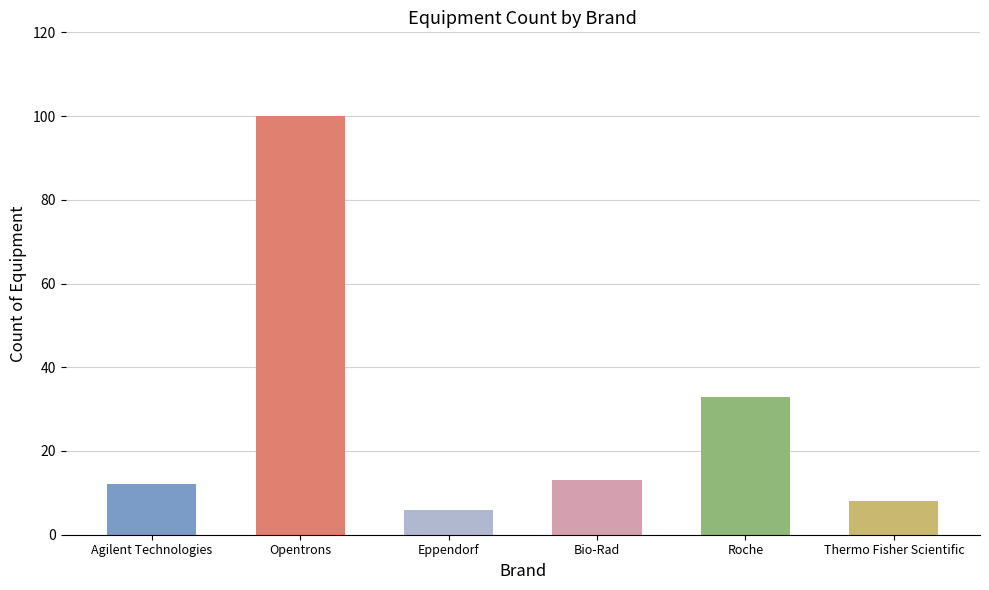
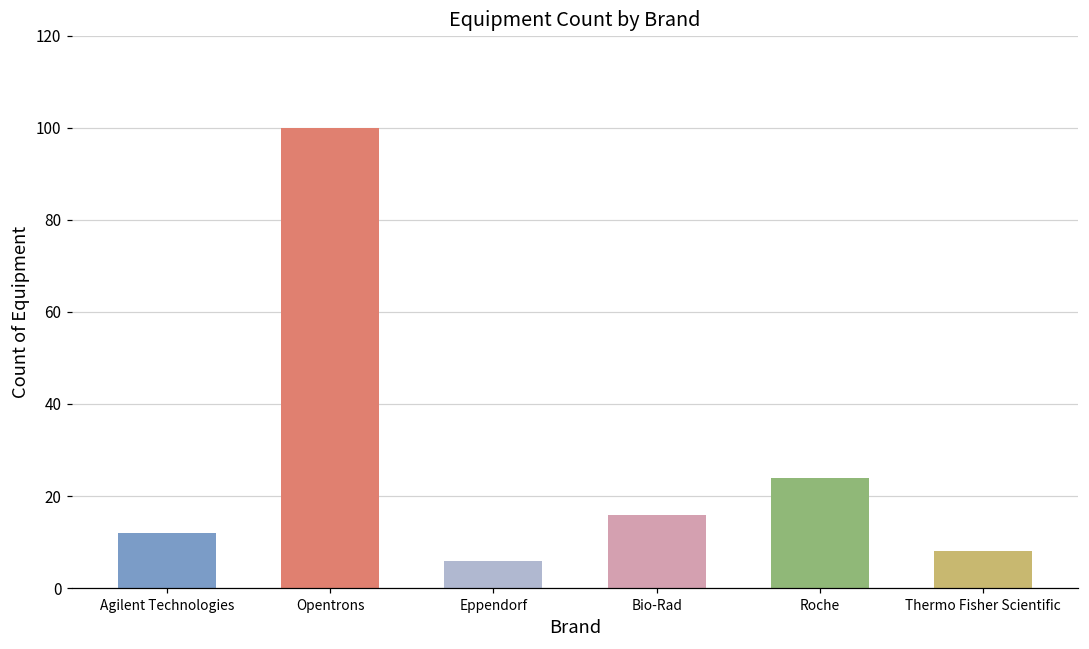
  {
    "Agilent Technologies": 12,
    "Opentrons": 100,
    "Eppendorf": 6,
-   "Bio-Rad": 13,
-   "Roche": 33,
+   "Bio-Rad": 16,
+   "Roche": 24,
    "Thermo Fisher Scientific": 8
  }
